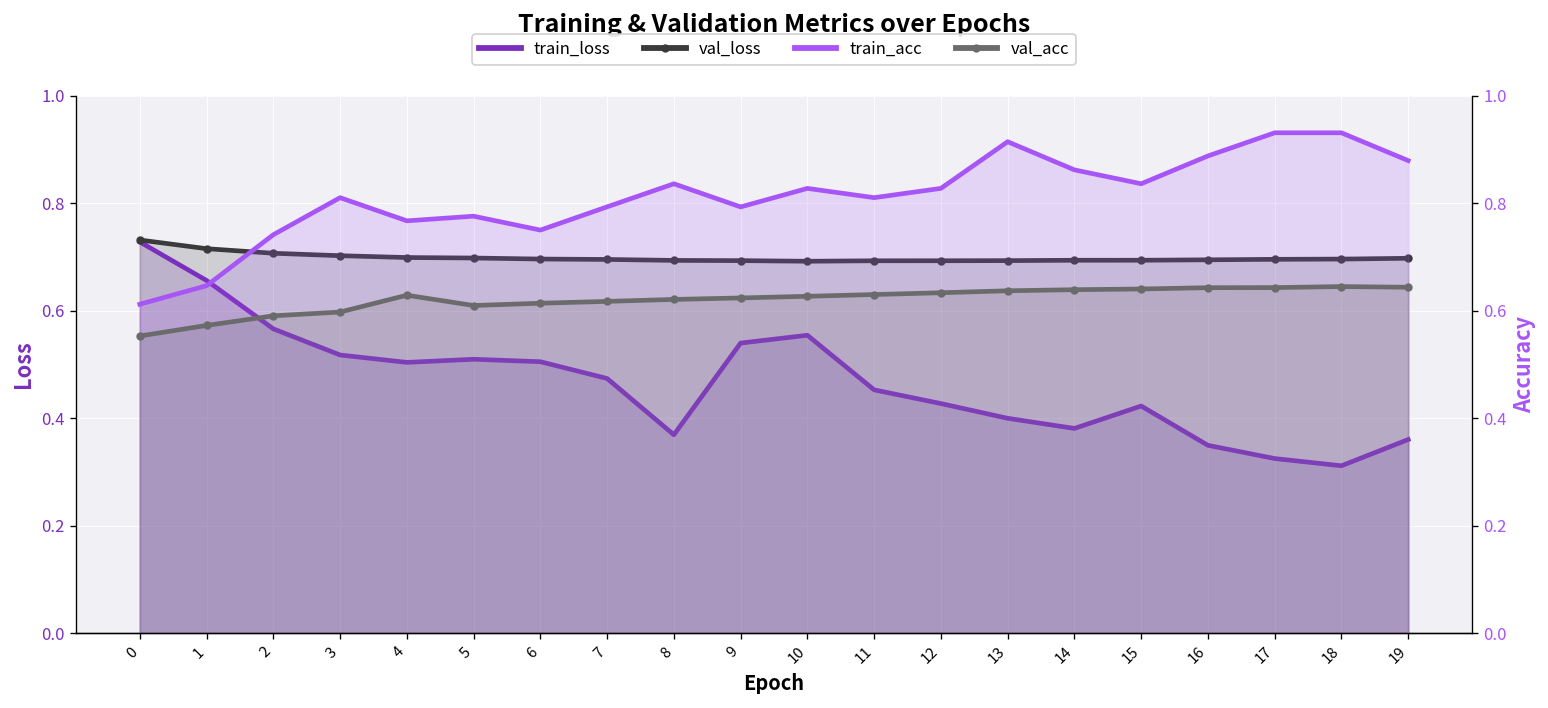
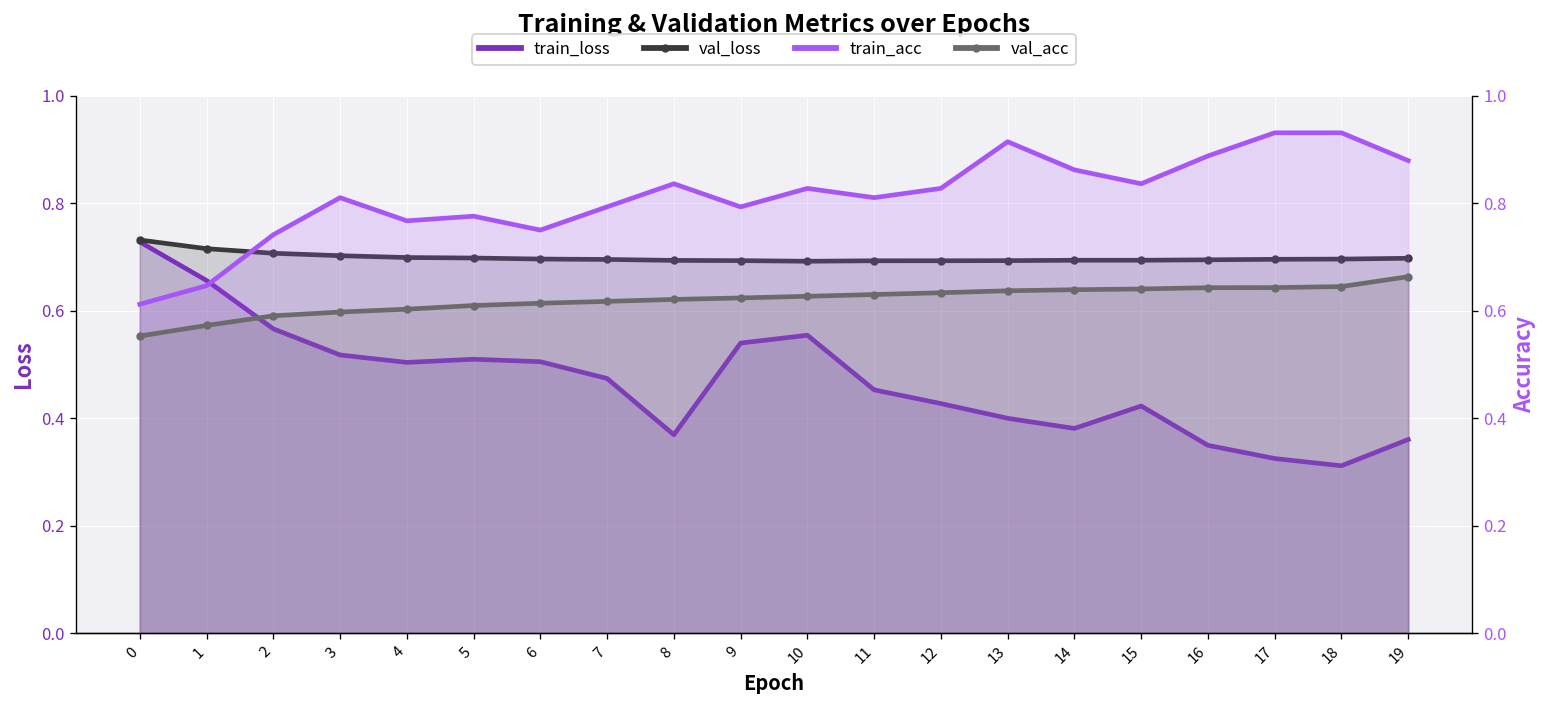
  {
    "train_loss": {
      "1": 0.66,
      "2": 0.57,
      "3": 0.52,
      "4": 0.50,
      "5": 0.51,
      "6": 0.51,
      "7": 0.47,
      "8": 0.37,
      "9": 0.54,
      "10": 0.55,
      "11": 0.45,
      "12": 0.43,
      "13": 0.40,
      "14": 0.38,
      "15": 0.42,
      "16": 0.35,
      "17": 0.32,
      "18": 0.31,
      "19": 0.36
    },
    "val_loss": {
      "1": 0.72,
      "2": 0.71,
      "3": 0.70,
      "4": 0.70,
      "5": 0.70,
      "6": 0.70,
      "7": 0.70,
      "8": 0.69,
      "9": 0.69,
      "10": 0.69,
      "11": 0.69,
      "12": 0.69,
      "13": 0.69,
      "14": 0.69,
      "15": 0.69,
      "16": 0.69,
      "17": 0.70,
      "18": 0.70,
      "19": 0.70
    },
    "train_acc": {
      "0": 0.61,
      "1": 0.65,
      "2": 0.74,
      "3": 0.81,
      "4": 0.77,
      "5": 0.78,
      "6": 0.75,
      "7": 0.79,
      "8": 0.84,
      "9": 0.79,
      "10": 0.83,
      "11": 0.81,
      "12": 0.83,
      "13": 0.91,
      "14": 0.86,
      "15": 0.84,
      "16": 0.89,
      "17": 0.93,
      "18": 0.93,
      "19": 0.88
    },
    "val_acc": {
      "0": 0.55,
      "1": 0.57,
      "2": 0.59,
      "3": 0.60,
-     "4": 0.63,
+     "4": 0.60,
      "5": 0.61,
      "6": 0.61,
      "7": 0.62,
      "8": 0.62,
      "9": 0.62,
      "10": 0.63,
      "11": 0.63,
      "12": 0.63,
      "13": 0.64,
      "14": 0.64,
      "15": 0.64,
      "16": 0.64,
      "17": 0.64,
      "18": 0.64,
-     "19": 0.64
+     "19": 0.66
    }
  }
